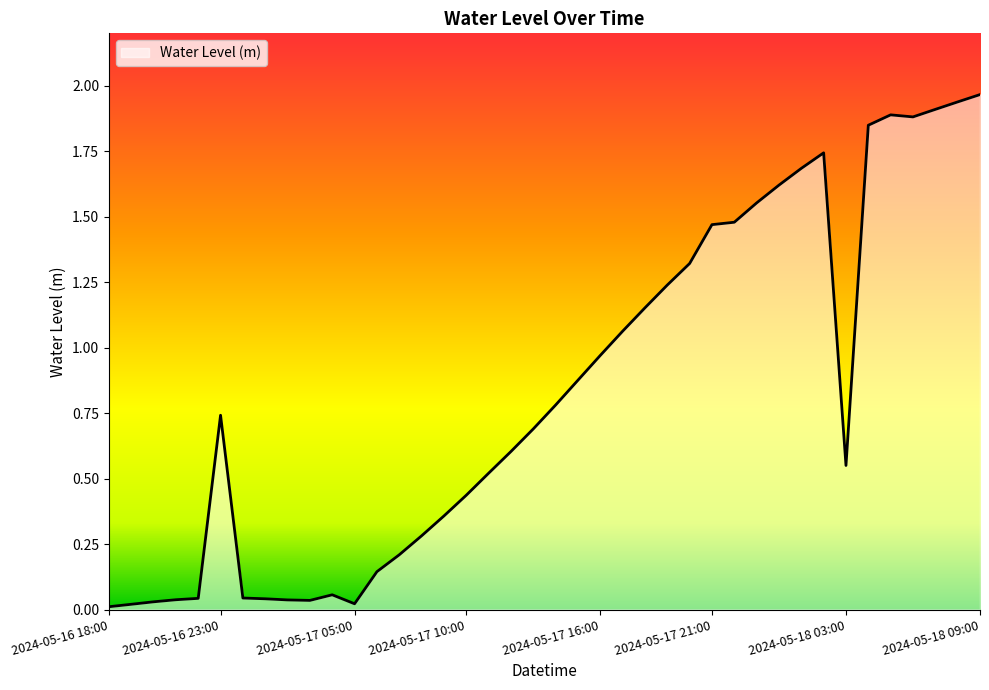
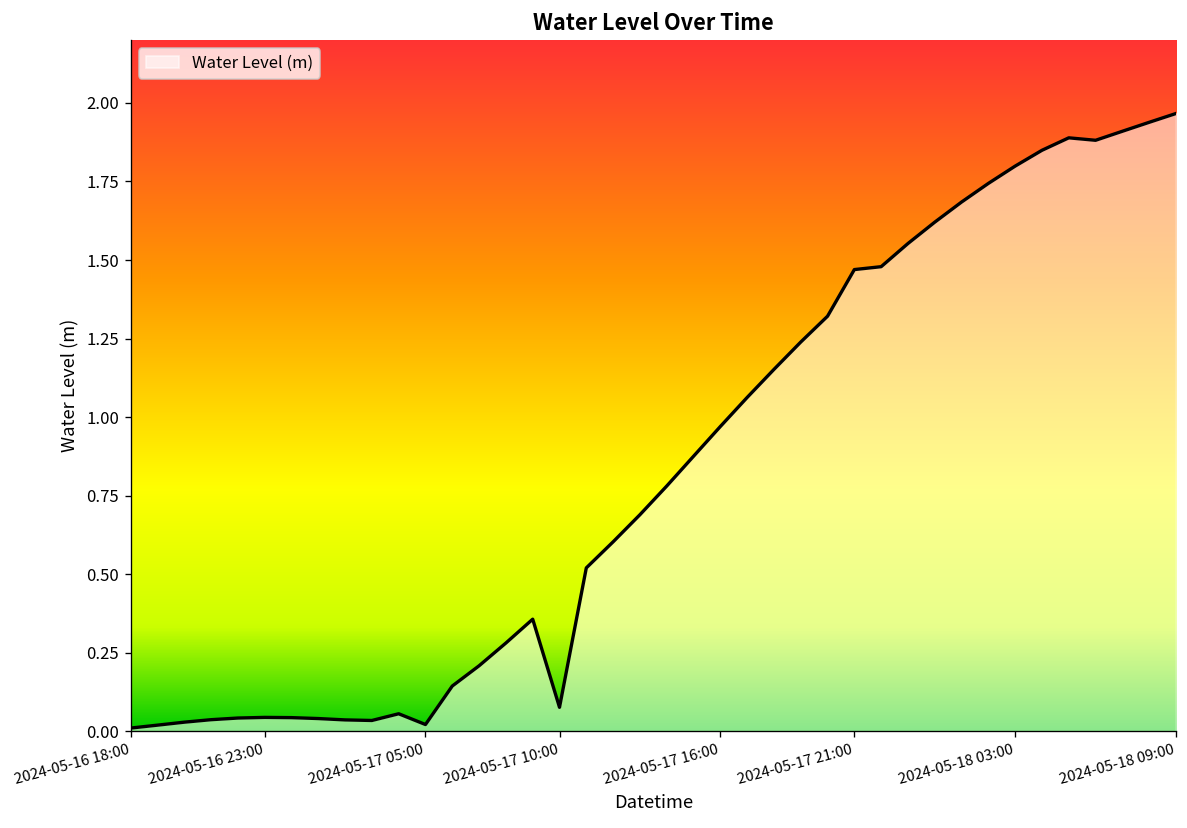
  {
    "2024-05-16 18:00": 0.01,
-   "2024-05-16 23:00": 0.74,
+   "2024-05-16 23:00": 0.04,
    "2024-05-17 05:00": 0.02,
-   "2024-05-17 10:00": 0.44,
+   "2024-05-17 10:00": 0.08,
    "2024-05-17 16:00": 0.97,
    "2024-05-17 21:00": 1.47,
-   "2024-05-18 03:00": 0.55,
+   "2024-05-18 03:00": 1.80,
    "2024-05-18 09:00": 1.97
  }
